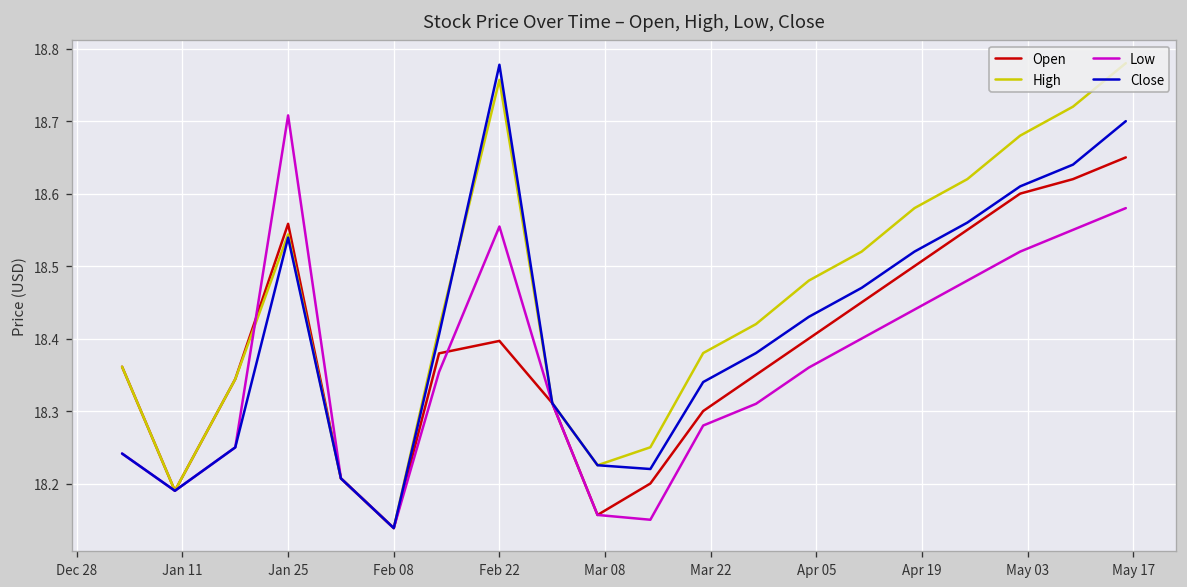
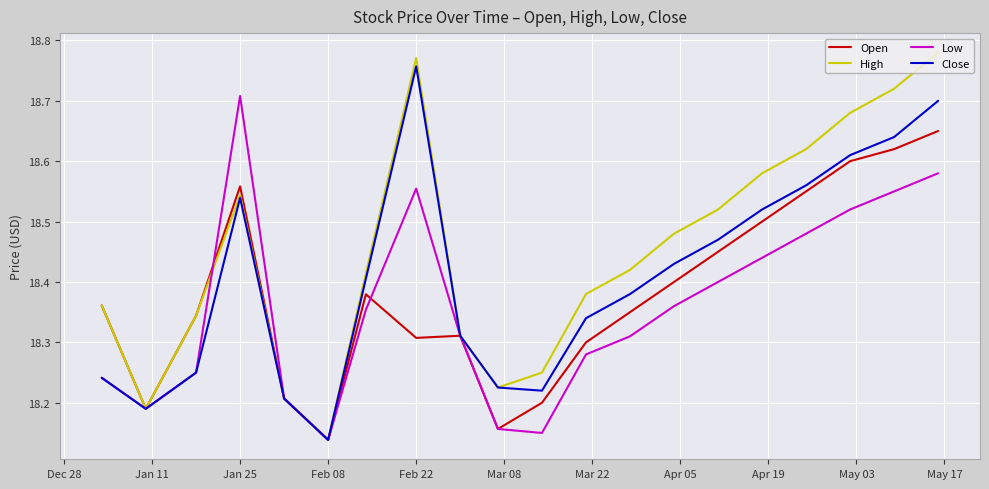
  {
    "Open": {
      "Jan 25": 18.56,
-     "Feb 22": 18.40
+     "Feb 22": 18.31
    },
    "High": {
      "Jan 25": 18.54,
-     "Feb 22": 18.76
+     "Feb 22": 18.77
    },
    "Low": {
      "Jan 25": 18.71,
      "Feb 22": 18.55
    },
    "Close": {
      "Jan 25": 18.54,
-     "Feb 22": 18.78
+     "Feb 22": 18.76
    }
  }
